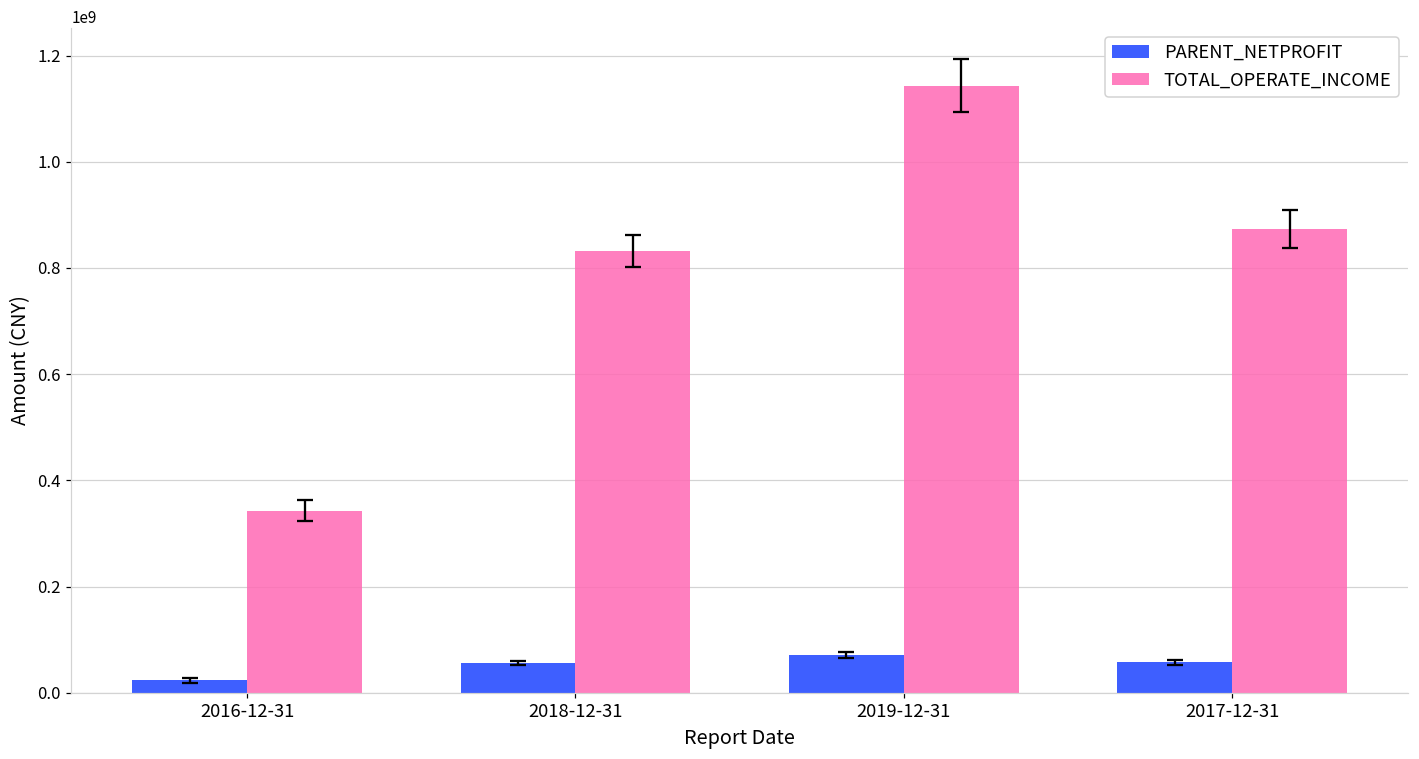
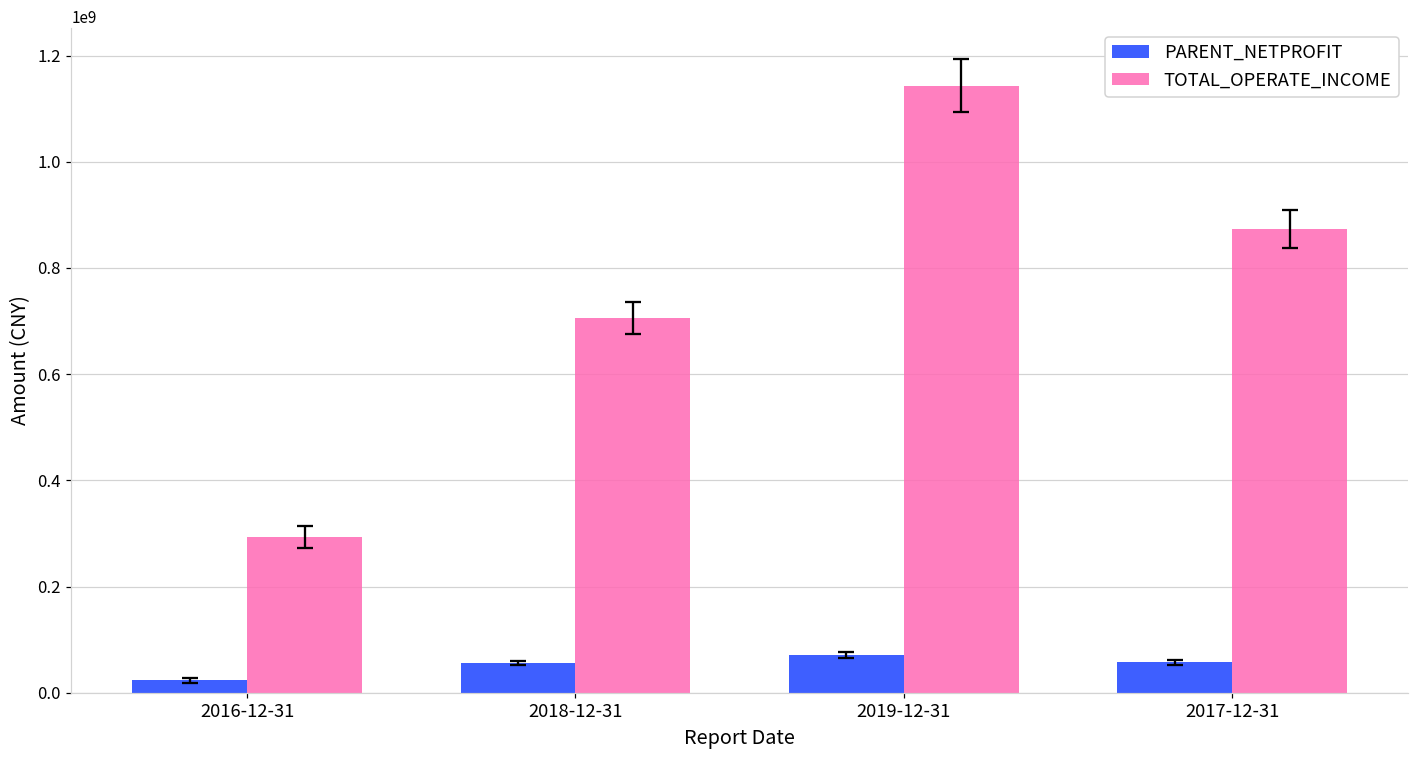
  {
    "PARENT_NETPROFIT": {
      "2016-12-31": 20000000,
      "2018-12-31": 60000000,
      "2019-12-31": 70000000,
      "2017-12-31": 60000000
    },
    "TOTAL_OPERATE_INCOME": {
-     "2016-12-31": 340000000,
-     "2018-12-31": 830000000,
+     "2016-12-31": 290000000,
+     "2018-12-31": 710000000,
      "2019-12-31": 1140000000,
      "2017-12-31": 870000000
    }
  }
